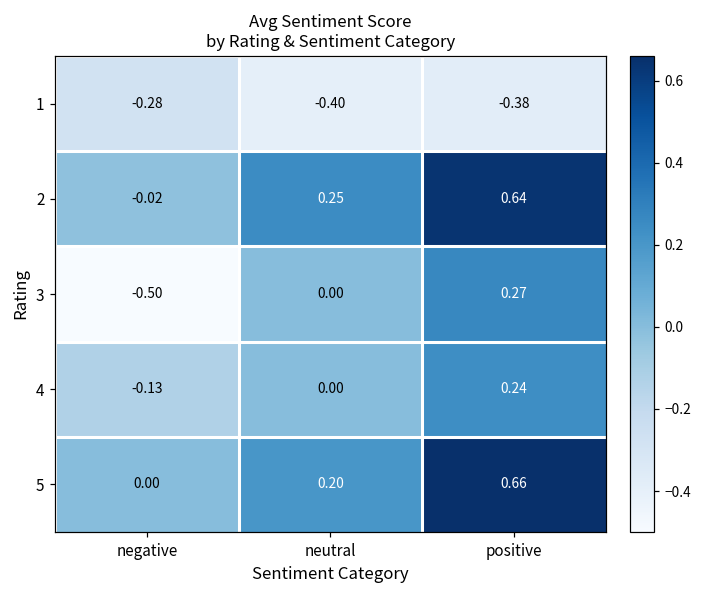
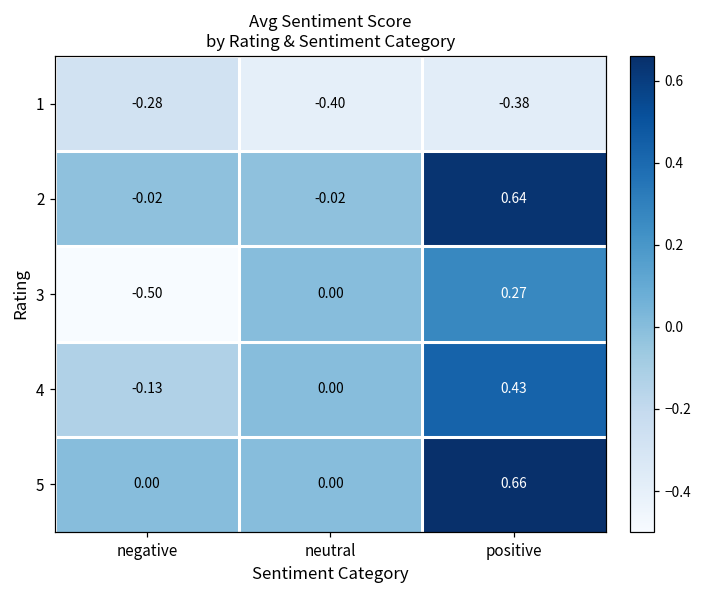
  {
    "1": {
      "negative": -0.28,
      "neutral": -0.40,
      "positive": -0.38
    },
    "2": {
      "negative": -0.02,
-     "neutral": 0.25,
+     "neutral": -0.02,
      "positive": 0.64
    },
    "3": {
      "negative": -0.50,
      "neutral": 0.00,
      "positive": 0.27
    },
    "4": {
      "negative": -0.13,
      "neutral": 0.00,
-     "positive": 0.24
+     "positive": 0.43
    },
    "5": {
      "negative": 0.00,
-     "neutral": 0.20,
+     "neutral": 0.00,
      "positive": 0.66
    }
  }
